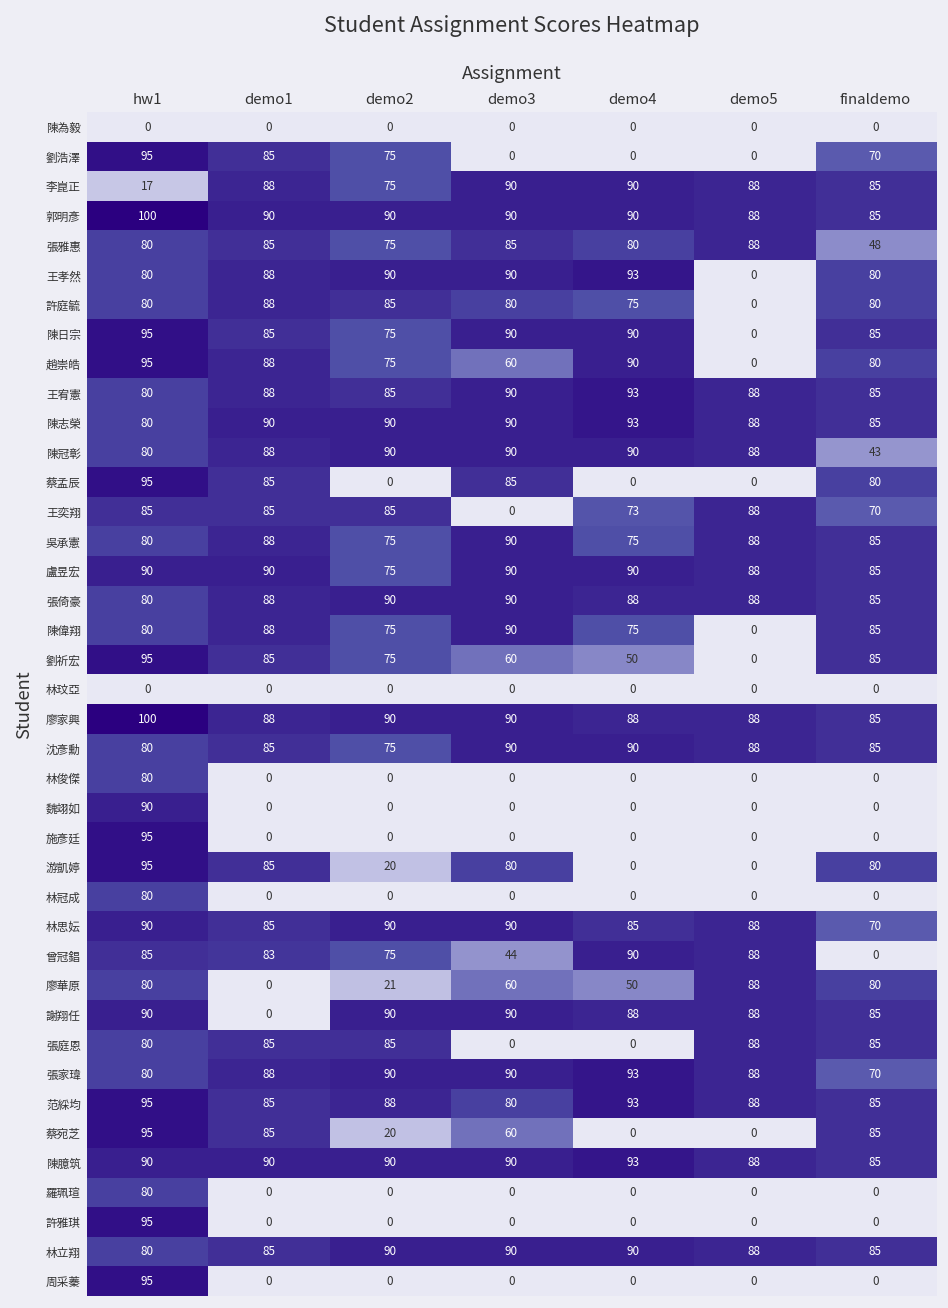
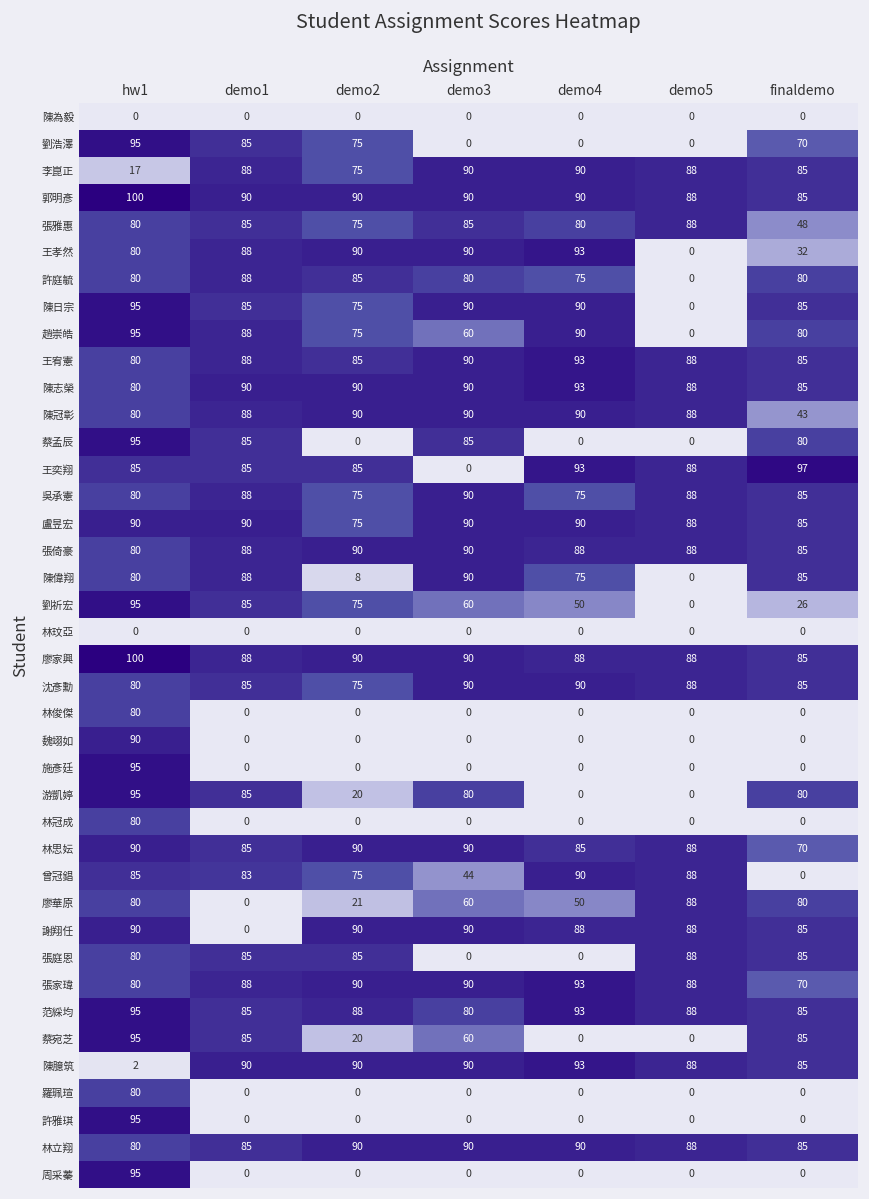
  {
    "王孝然": {
      "hw1": 80,
      "demo1": 88,
      "demo2": 90,
      "demo3": 90,
      "demo4": 93,
      "demo5": 0,
-     "finaldemo": 80
+     "finaldemo": 32
    },
    "王奕翔": {
      "hw1": 85,
      "demo1": 85,
      "demo2": 85,
      "demo3": 0,
-     "demo4": 73,
+     "demo4": 93,
      "demo5": 88,
-     "finaldemo": 70
+     "finaldemo": 97
    },
    "陳偉翔": {
      "hw1": 80,
      "demo1": 88,
-     "demo2": 75,
+     "demo2": 8,
      "demo3": 90,
      "demo4": 75,
      "demo5": 0,
      "finaldemo": 85
    },
    "劉祈宏": {
      "hw1": 95,
      "demo1": 85,
      "demo2": 75,
      "demo3": 60,
      "demo4": 50,
      "demo5": 0,
-     "finaldemo": 85
+     "finaldemo": 26
    },
    "陳臆筑": {
-     "hw1": 90,
+     "hw1": 2,
      "demo1": 90,
      "demo2": 90,
      "demo3": 90,
      "demo4": 93,
      "demo5": 88,
      "finaldemo": 85
    }
  }
